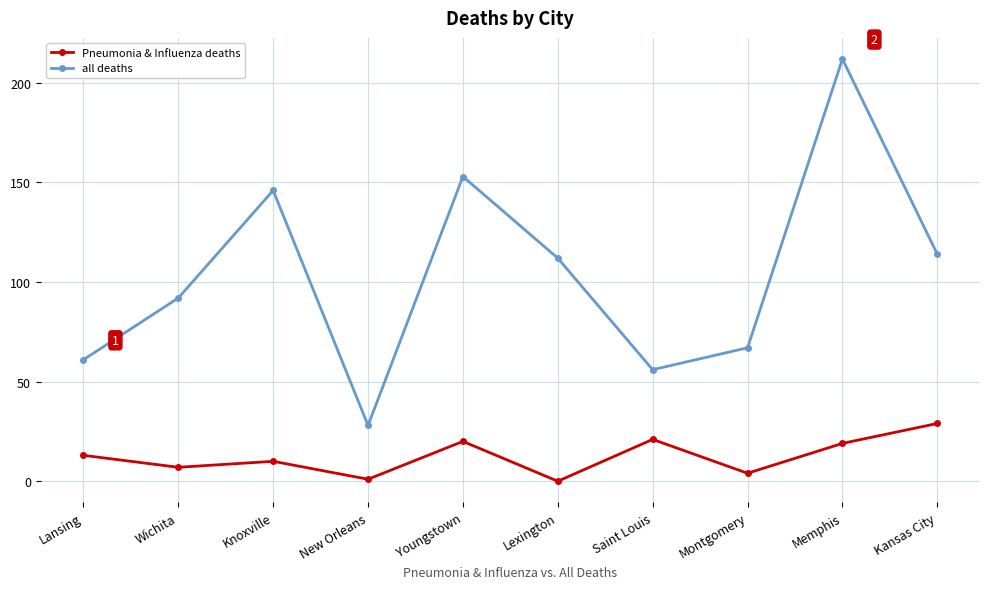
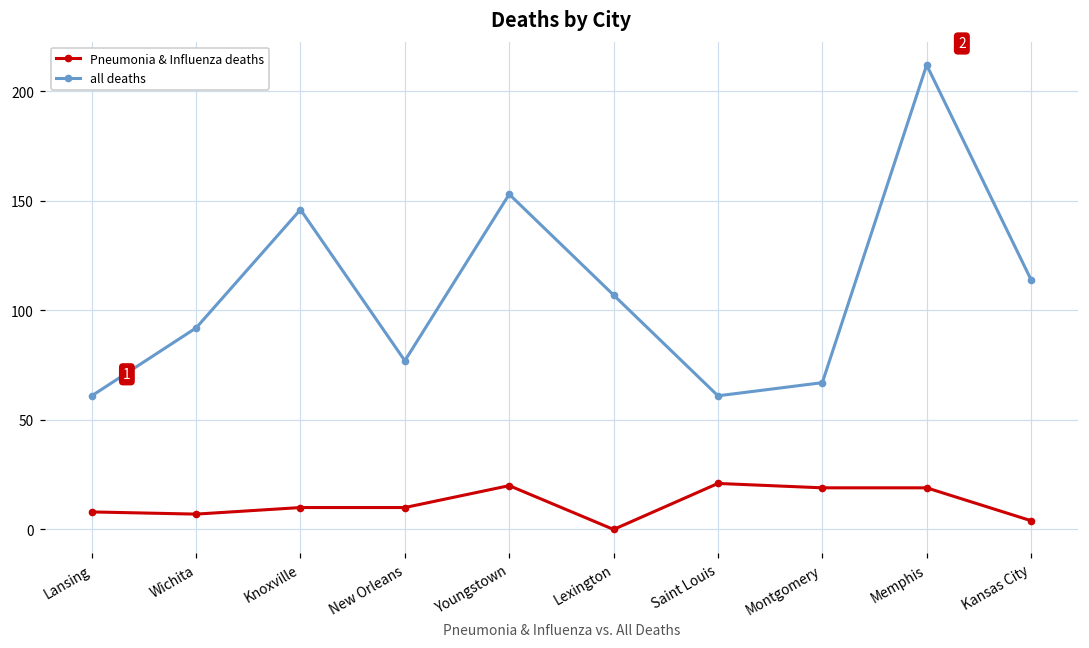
  {
    "Pneumonia & Influenza deaths": {
-     "Lansing": 13,
+     "Lansing": 8,
      "Wichita": 7,
      "Knoxville": 10,
-     "New Orleans": 1,
+     "New Orleans": 10,
      "Youngstown": 20,
      "Lexington": 0,
      "Saint Louis": 21,
-     "Montgomery": 4,
+     "Montgomery": 19,
      "Memphis": 19,
-     "Kansas City": 29
+     "Kansas City": 4
    },
    "all deaths": {
      "Lansing": 61,
      "Wichita": 92,
      "Knoxville": 146,
-     "New Orleans": 28,
+     "New Orleans": 77,
      "Youngstown": 153,
-     "Lexington": 112,
-     "Saint Louis": 56,
+     "Lexington": 107,
+     "Saint Louis": 61,
      "Montgomery": 67,
      "Memphis": 212,
      "Kansas City": 114
    }
  }
